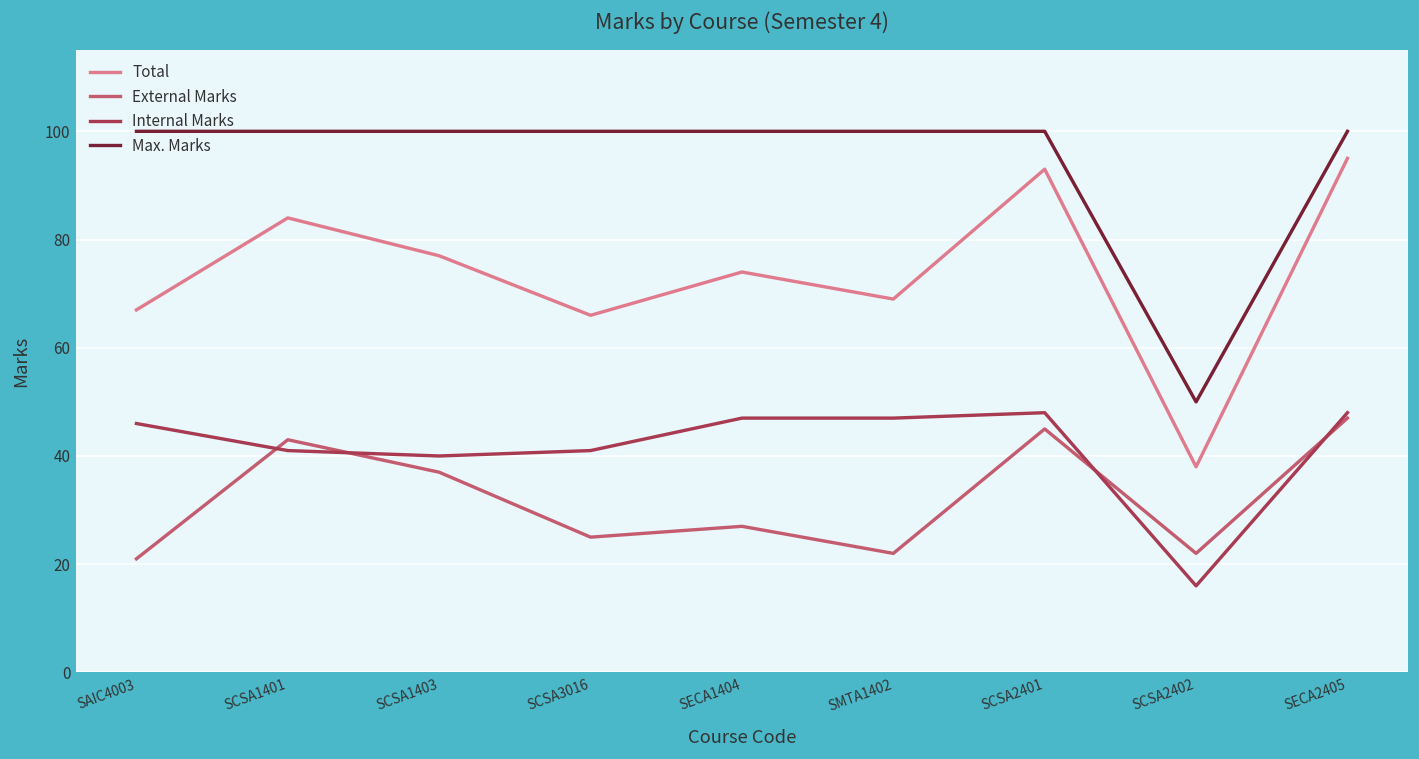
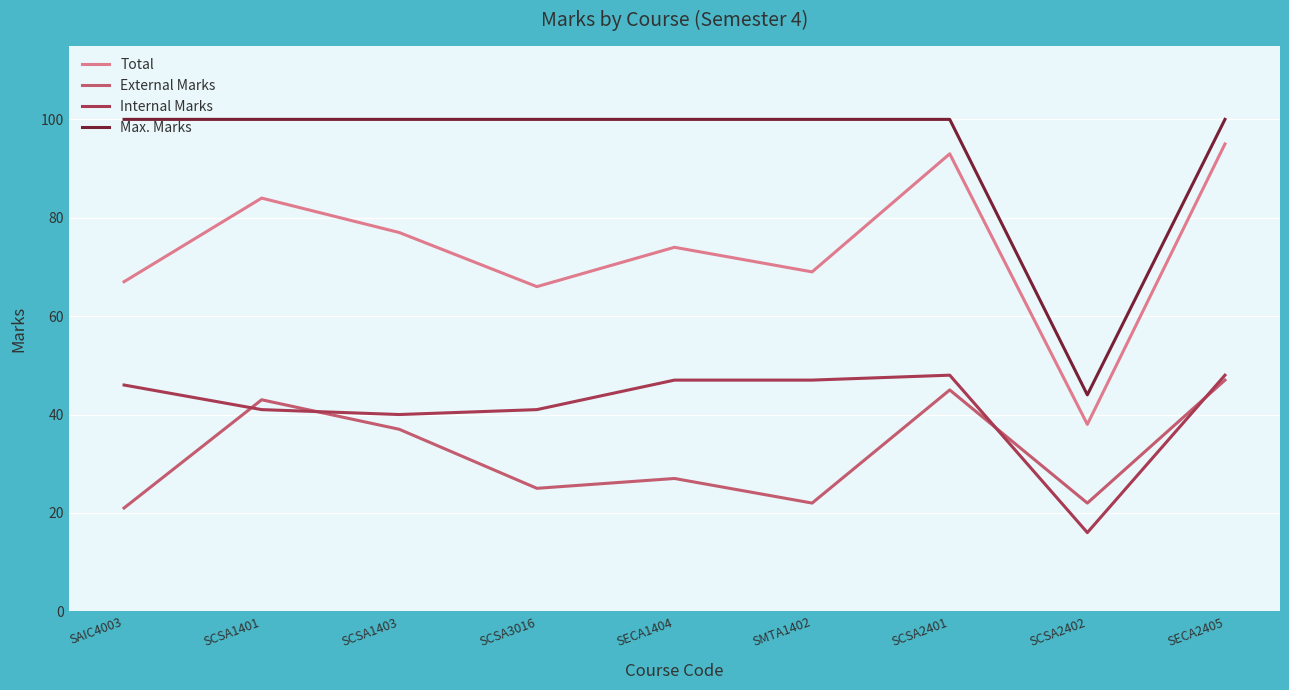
  {
    "Max. Marks": {
      "SAIC4003": 100,
      "SCSA1401": 100,
      "SCSA1403": 100,
      "SCSA3016": 100,
      "SECA1404": 100,
      "SMTA1402": 100,
      "SCSA2401": 100,
-     "SCSA2402": 50,
+     "SCSA2402": 44,
      "SECA2405": 100
    }
  }
